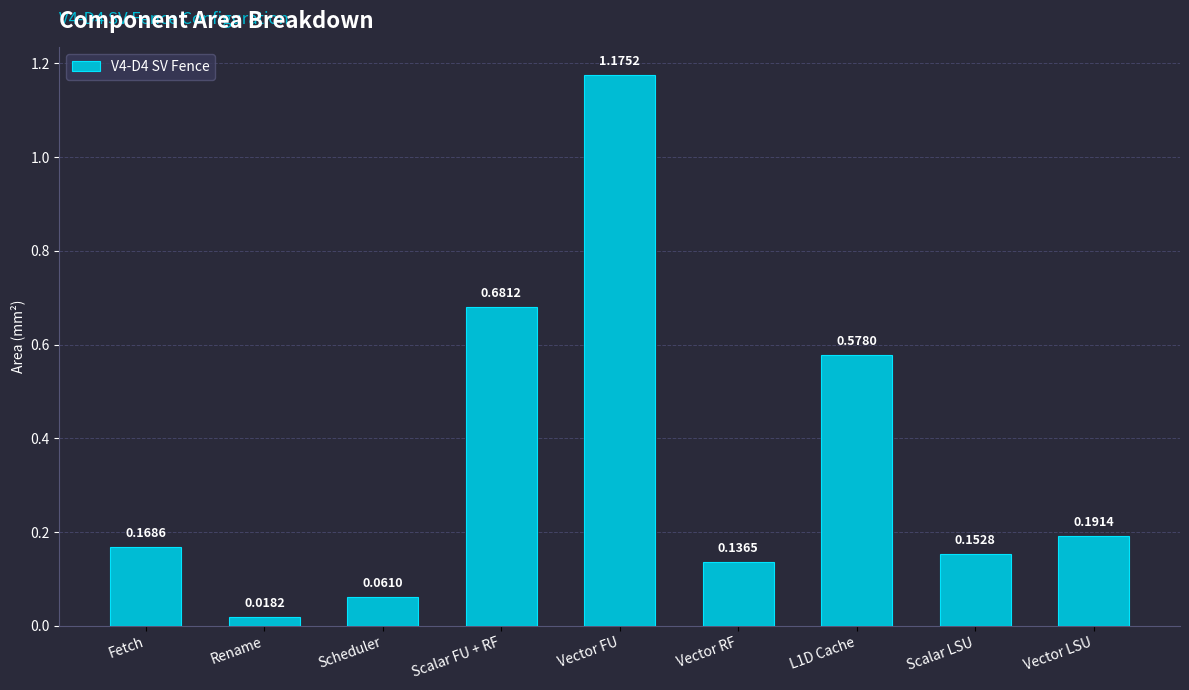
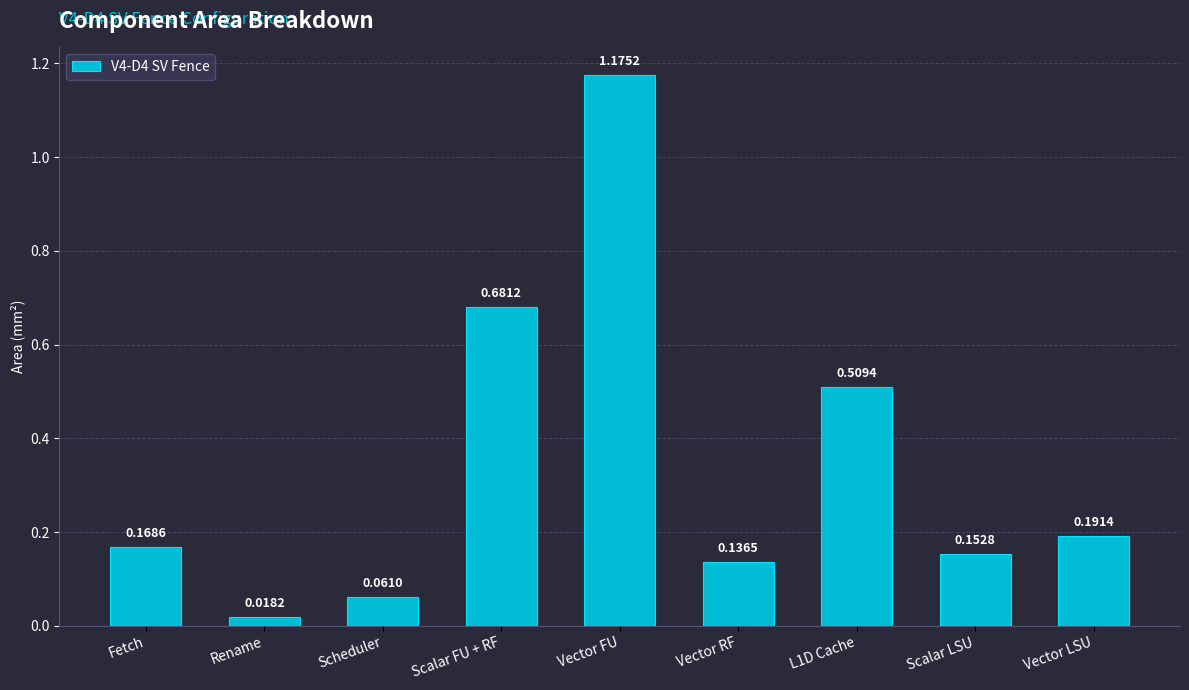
  {
    "Fetch": 0.1686,
    "Rename": 0.0182,
    "Scheduler": 0.0610,
    "Scalar FU + RF": 0.6812,
    "Vector FU": 1.1752,
    "Vector RF": 0.1365,
-   "L1D Cache": 0.5780,
+   "L1D Cache": 0.5094,
    "Scalar LSU": 0.1528,
    "Vector LSU": 0.1914
  }
